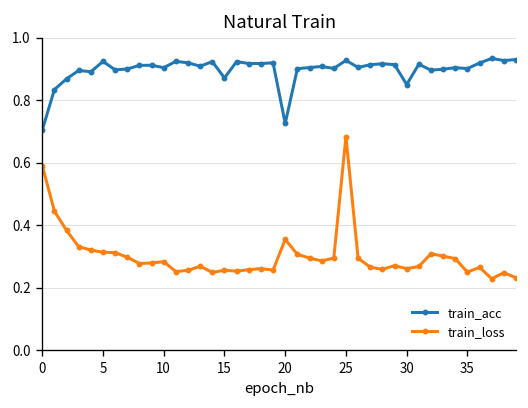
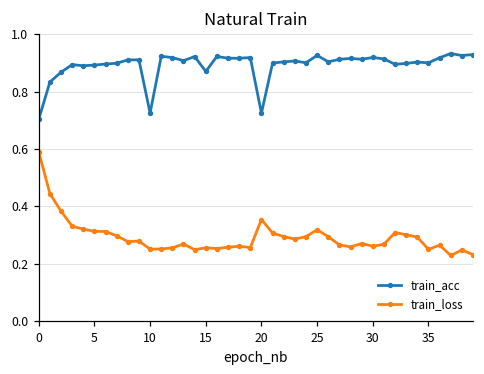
  {
    "train_acc": {
      "0": 0.70,
-     "5": 0.92,
-     "10": 0.90,
+     "5": 0.89,
+     "10": 0.73,
      "15": 0.87,
      "20": 0.73,
      "25": 0.93,
-     "30": 0.85,
+     "30": 0.92,
      "35": 0.90
    },
    "train_loss": {
      "0": 0.59,
      "5": 0.31,
-     "10": 0.28,
+     "10": 0.25,
      "15": 0.26,
      "20": 0.35,
-     "25": 0.68,
+     "25": 0.32,
      "30": 0.26,
      "35": 0.25
    }
  }
